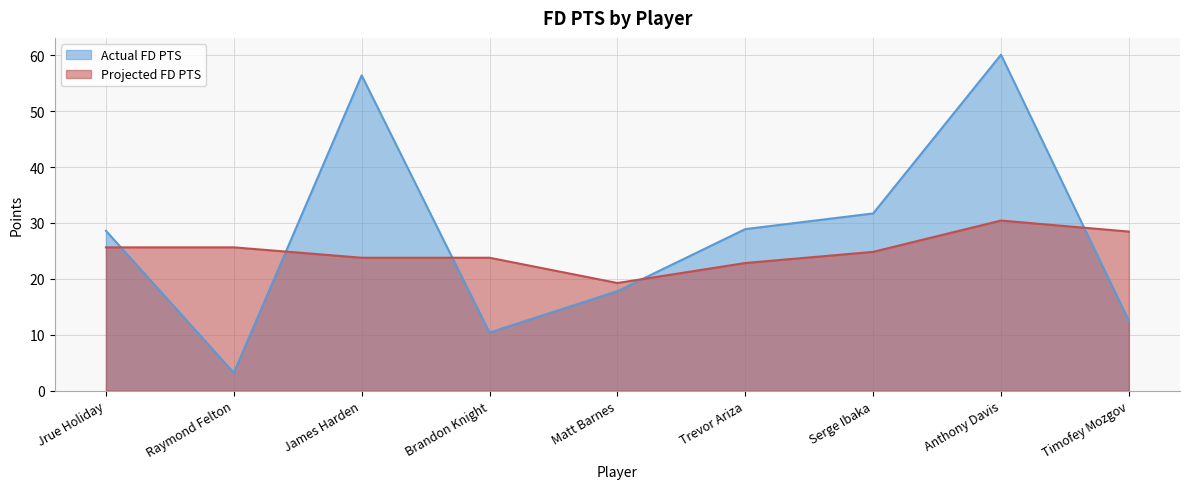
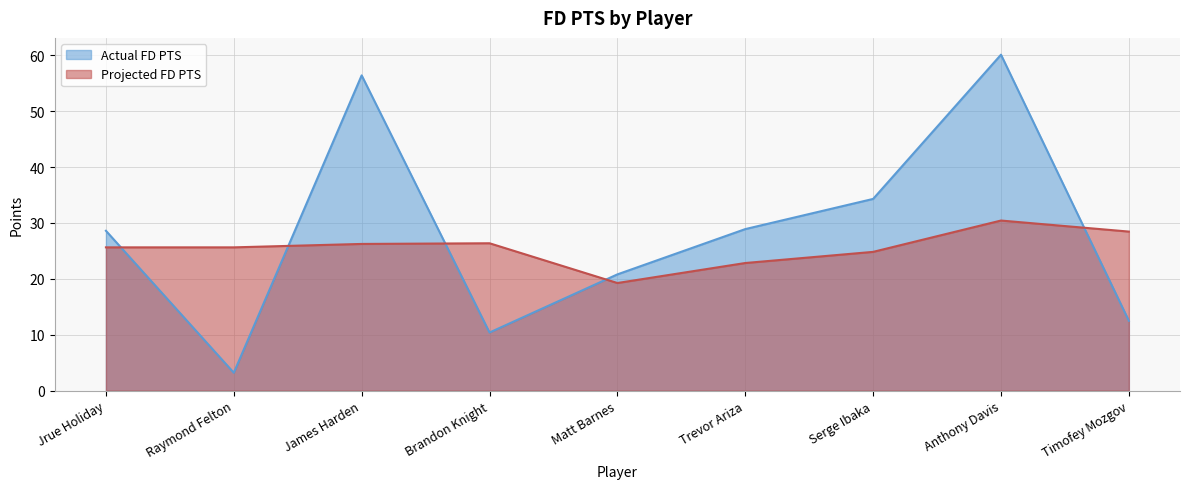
  {
    "Actual FD PTS": {
      "Jrue Holiday": 29,
      "Raymond Felton": 3,
      "James Harden": 56,
      "Brandon Knight": 10,
-     "Matt Barnes": 18,
+     "Matt Barnes": 21,
      "Trevor Ariza": 29,
-     "Serge Ibaka": 32,
+     "Serge Ibaka": 34,
      "Anthony Davis": 60,
      "Timofey Mozgov": 13
    },
    "Projected FD PTS": {
      "Jrue Holiday": 26,
      "Raymond Felton": 26,
-     "James Harden": 24,
-     "Brandon Knight": 24,
+     "James Harden": 26,
+     "Brandon Knight": 26,
      "Matt Barnes": 19,
      "Trevor Ariza": 23,
      "Serge Ibaka": 25,
      "Anthony Davis": 30,
      "Timofey Mozgov": 28
    }
  }
